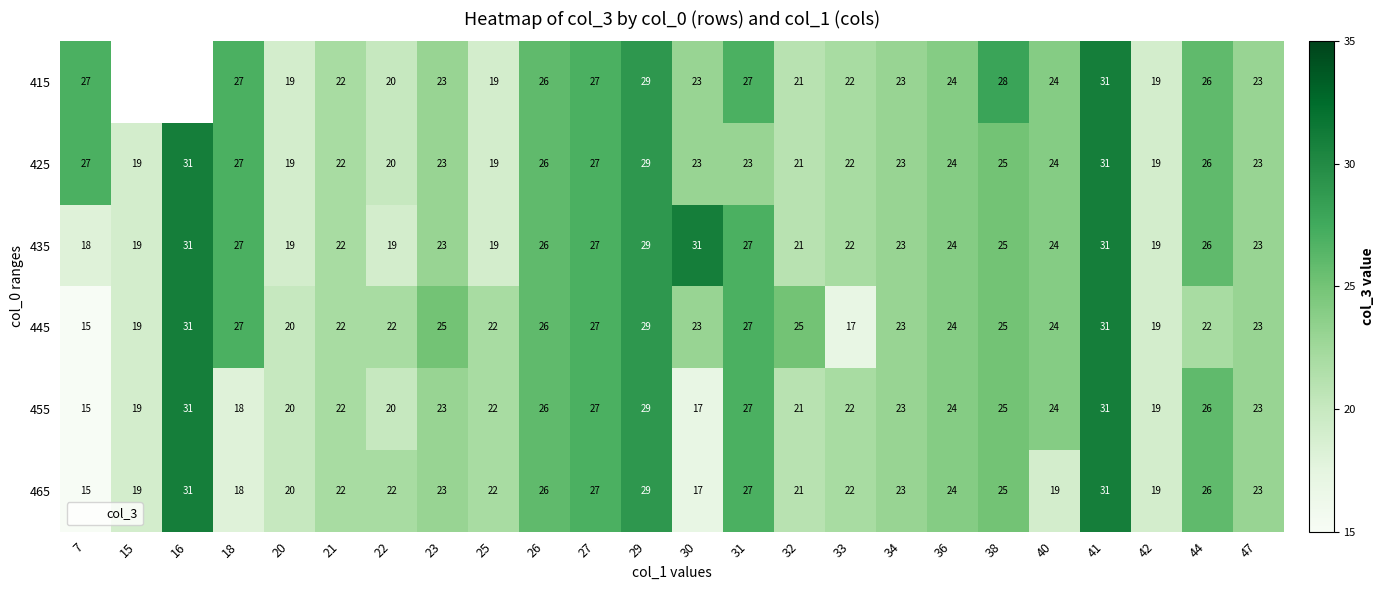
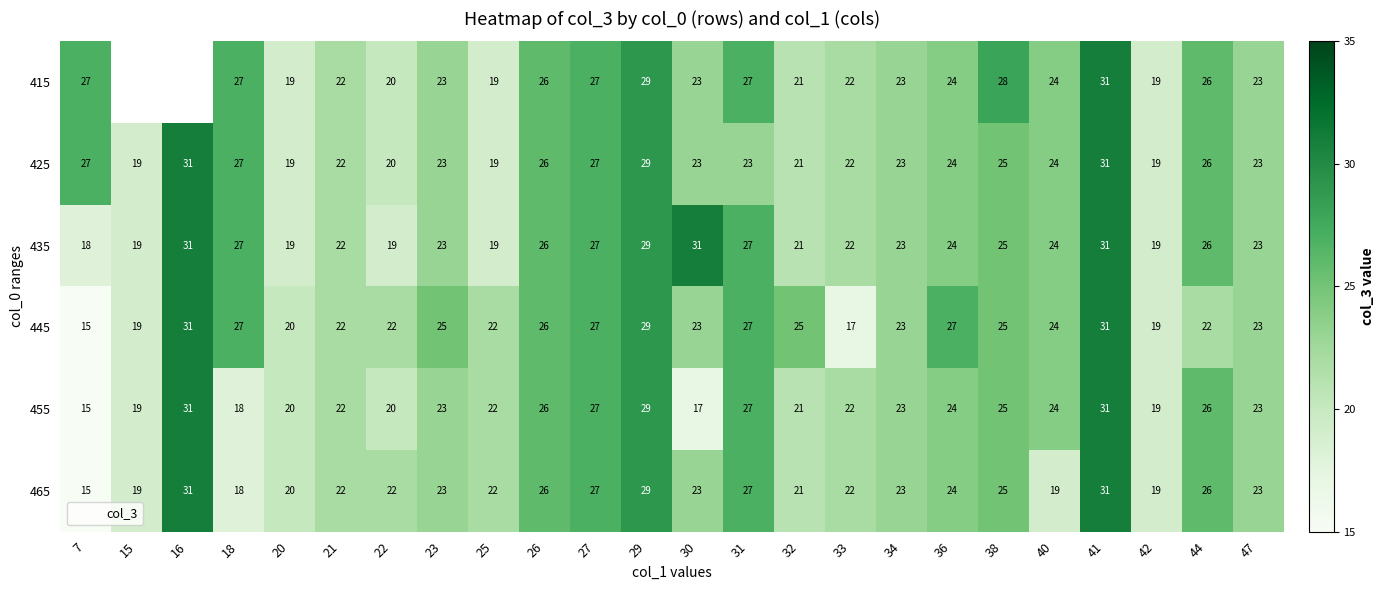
  {
    "415": {
      "7": 27,
      "18": 27,
      "20": 19,
      "21": 22,
      "22": 20,
      "23": 23,
      "25": 19,
      "26": 26,
      "27": 27,
      "29": 29,
      "30": 23,
      "31": 27,
      "32": 21,
      "33": 22,
      "34": 23,
      "36": 24,
      "38": 28,
      "40": 24,
      "41": 31,
      "42": 19,
      "44": 26,
      "47": 23
    },
    "425": {
      "7": 27,
      "15": 19,
      "16": 31,
      "18": 27,
      "20": 19,
      "21": 22,
      "22": 20,
      "23": 23,
      "25": 19,
      "26": 26,
      "27": 27,
      "29": 29,
      "30": 23,
      "31": 23,
      "32": 21,
      "33": 22,
      "34": 23,
      "36": 24,
      "38": 25,
      "40": 24,
      "41": 31,
      "42": 19,
      "44": 26,
      "47": 23
    },
    "435": {
      "7": 18,
      "15": 19,
      "16": 31,
      "18": 27,
      "20": 19,
      "21": 22,
      "22": 19,
      "23": 23,
      "25": 19,
      "26": 26,
      "27": 27,
      "29": 29,
      "30": 31,
      "31": 27,
      "32": 21,
      "33": 22,
      "34": 23,
      "36": 24,
      "38": 25,
      "40": 24,
      "41": 31,
      "42": 19,
      "44": 26,
      "47": 23
    },
    "445": {
      "7": 15,
      "15": 19,
      "16": 31,
      "18": 27,
      "20": 20,
      "21": 22,
      "22": 22,
      "23": 25,
      "25": 22,
      "26": 26,
      "27": 27,
      "29": 29,
      "30": 23,
      "31": 27,
      "32": 25,
      "33": 17,
      "34": 23,
-     "36": 24,
+     "36": 27,
      "38": 25,
      "40": 24,
      "41": 31,
      "42": 19,
      "44": 22,
      "47": 23
    },
    "455": {
      "7": 15,
      "15": 19,
      "16": 31,
      "18": 18,
      "20": 20,
      "21": 22,
      "22": 20,
      "23": 23,
      "25": 22,
      "26": 26,
      "27": 27,
      "29": 29,
      "30": 17,
      "31": 27,
      "32": 21,
      "33": 22,
      "34": 23,
      "36": 24,
      "38": 25,
      "40": 24,
      "41": 31,
      "42": 19,
      "44": 26,
      "47": 23
    },
    "465": {
      "7": 15,
      "15": 19,
      "16": 31,
      "18": 18,
      "20": 20,
      "21": 22,
      "22": 22,
      "23": 23,
      "25": 22,
      "26": 26,
      "27": 27,
      "29": 29,
-     "30": 17,
+     "30": 23,
      "31": 27,
      "32": 21,
      "33": 22,
      "34": 23,
      "36": 24,
      "38": 25,
      "40": 19,
      "41": 31,
      "42": 19,
      "44": 26,
      "47": 23
    }
  }
